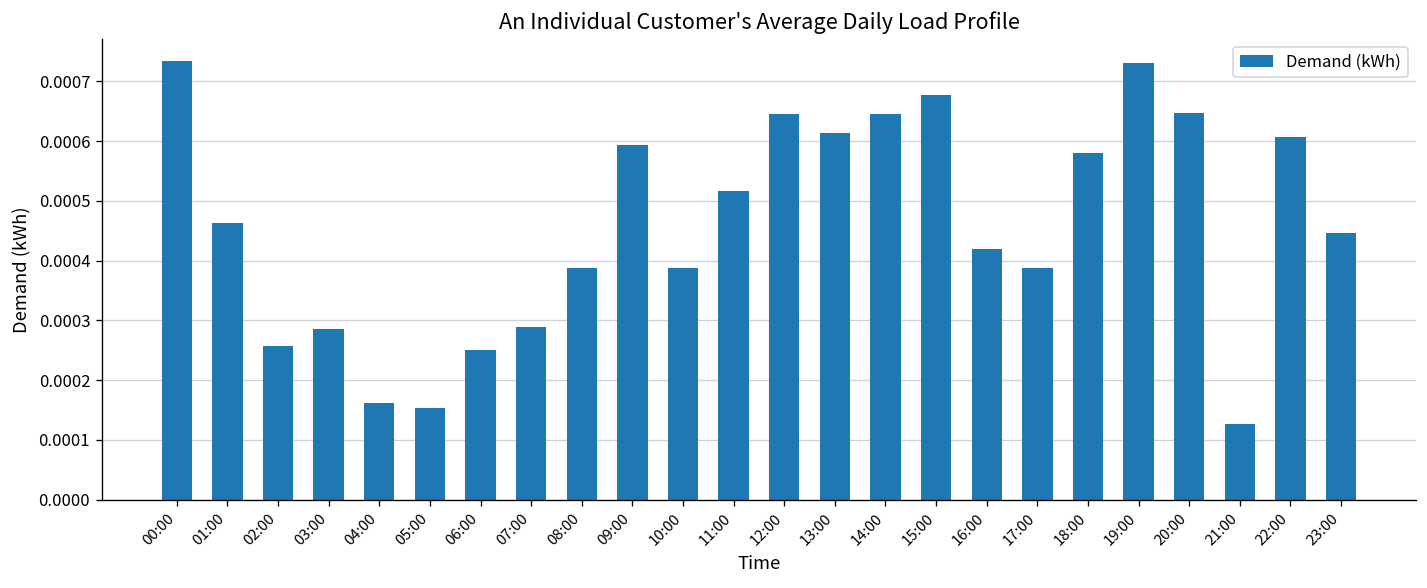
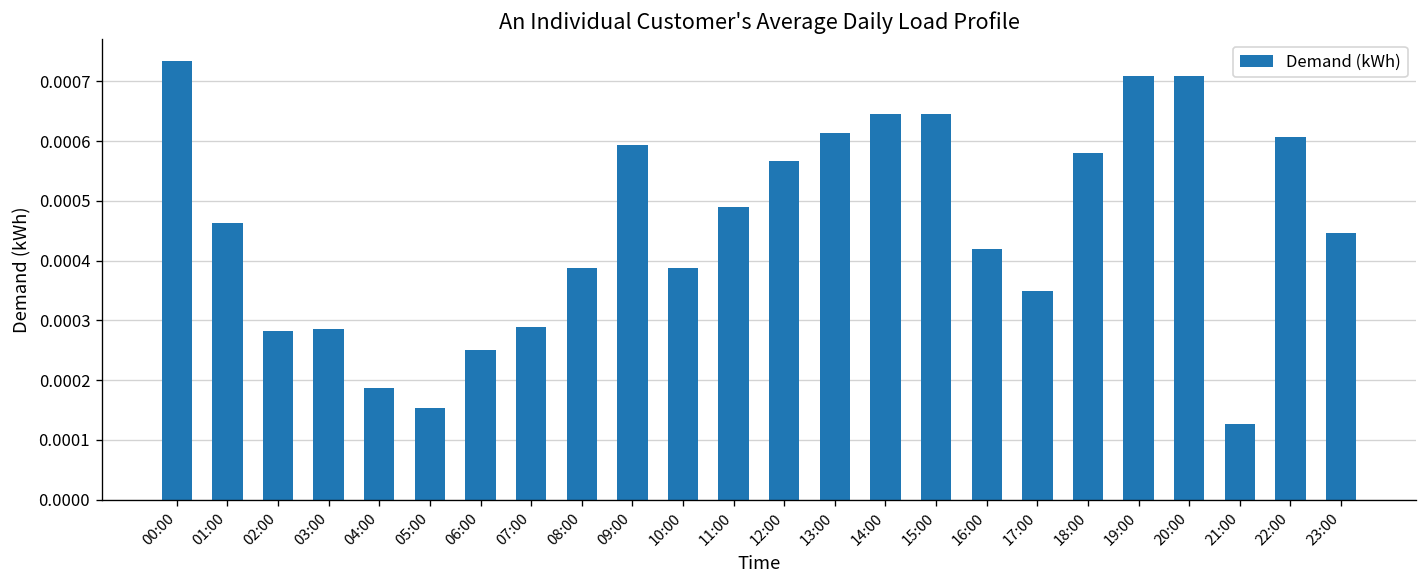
  {
    "00:00": 0.00073,
    "01:00": 0.00046,
-   "02:00": 0.00026,
+   "02:00": 0.00028,
    "03:00": 0.00029,
-   "04:00": 0.00016,
+   "04:00": 0.00019,
    "05:00": 0.00015,
    "06:00": 0.00025,
    "07:00": 0.00029,
    "08:00": 0.00039,
    "09:00": 0.00059,
    "10:00": 0.00039,
-   "11:00": 0.00052,
-   "12:00": 0.00065,
+   "11:00": 0.00049,
+   "12:00": 0.00057,
    "13:00": 0.00061,
    "14:00": 0.00065,
-   "15:00": 0.00068,
+   "15:00": 0.00065,
    "16:00": 0.00042,
-   "17:00": 0.00039,
+   "17:00": 0.00035,
    "18:00": 0.00058,
-   "19:00": 0.00073,
-   "20:00": 0.00065,
+   "19:00": 0.00071,
+   "20:00": 0.00071,
    "21:00": 0.00013,
    "22:00": 0.00061,
    "23:00": 0.00045
  }
